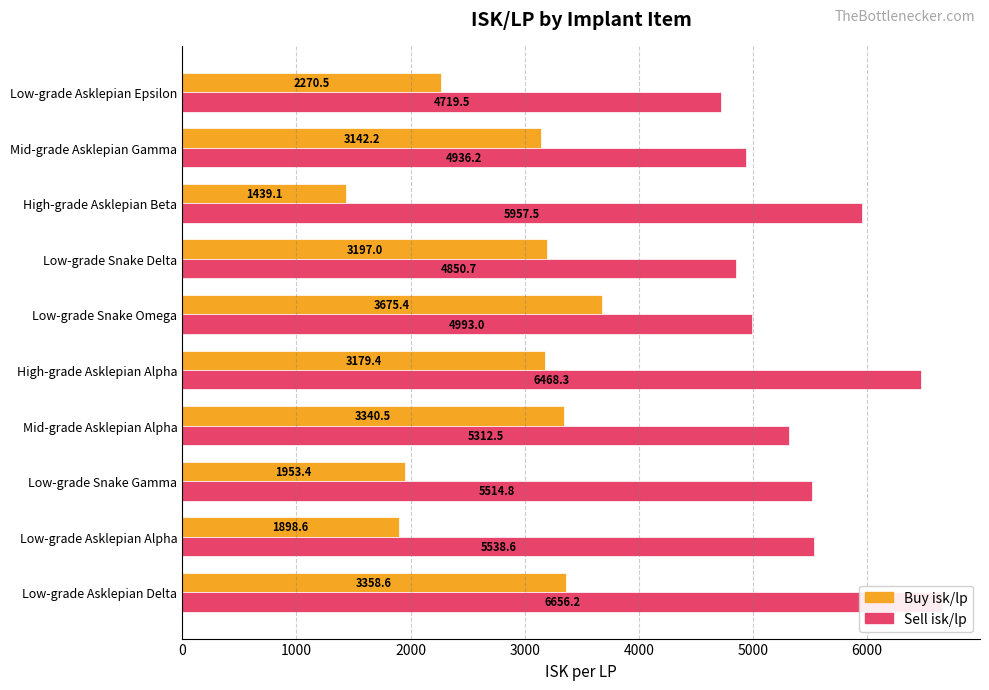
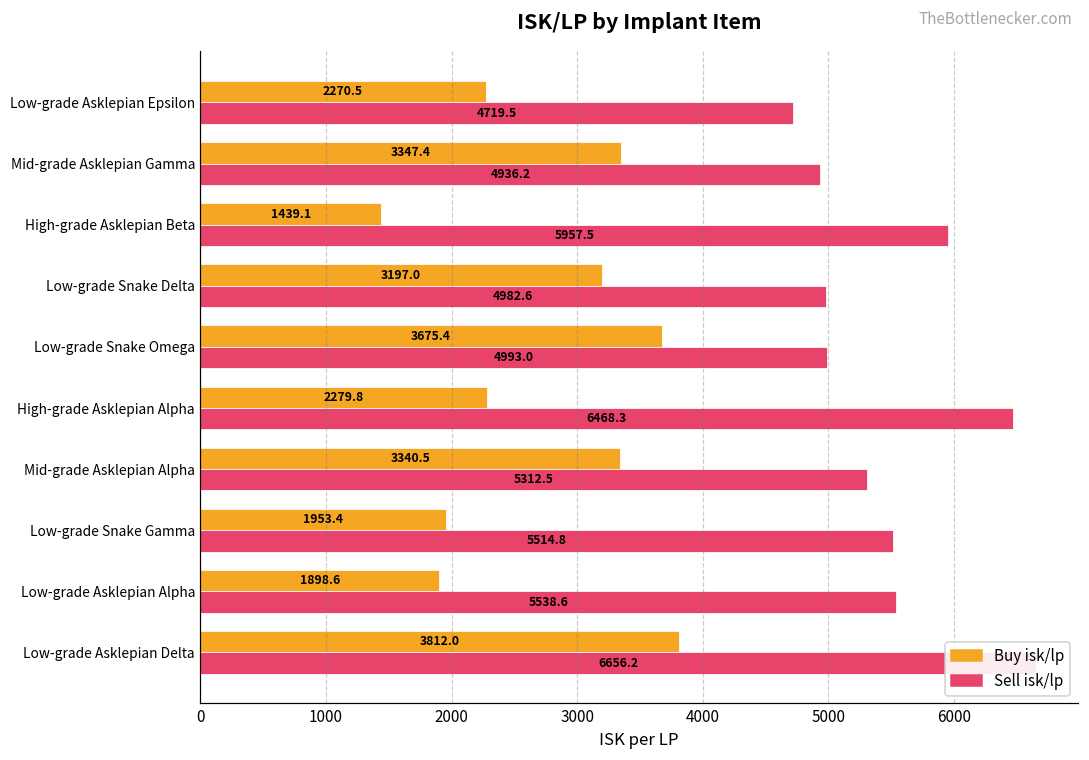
  {
    "Buy isk/lp": {
      "Low-grade Asklepian Epsilon": 2270.5,
-     "Mid-grade Asklepian Gamma": 3142.2,
+     "Mid-grade Asklepian Gamma": 3347.4,
      "High-grade Asklepian Beta": 1439.1,
      "Low-grade Snake Delta": 3197.0,
      "Low-grade Snake Omega": 3675.4,
-     "High-grade Asklepian Alpha": 3179.4,
+     "High-grade Asklepian Alpha": 2279.8,
      "Mid-grade Asklepian Alpha": 3340.5,
      "Low-grade Snake Gamma": 1953.4,
      "Low-grade Asklepian Alpha": 1898.6,
-     "Low-grade Asklepian Delta": 3358.6
+     "Low-grade Asklepian Delta": 3812.0
    },
    "Sell isk/lp": {
      "Low-grade Asklepian Epsilon": 4719.5,
      "Mid-grade Asklepian Gamma": 4936.2,
      "High-grade Asklepian Beta": 5957.5,
-     "Low-grade Snake Delta": 4850.7,
+     "Low-grade Snake Delta": 4982.6,
      "Low-grade Snake Omega": 4993.0,
      "High-grade Asklepian Alpha": 6468.3,
      "Mid-grade Asklepian Alpha": 5312.5,
      "Low-grade Snake Gamma": 5514.8,
      "Low-grade Asklepian Alpha": 5538.6
    }
  }
